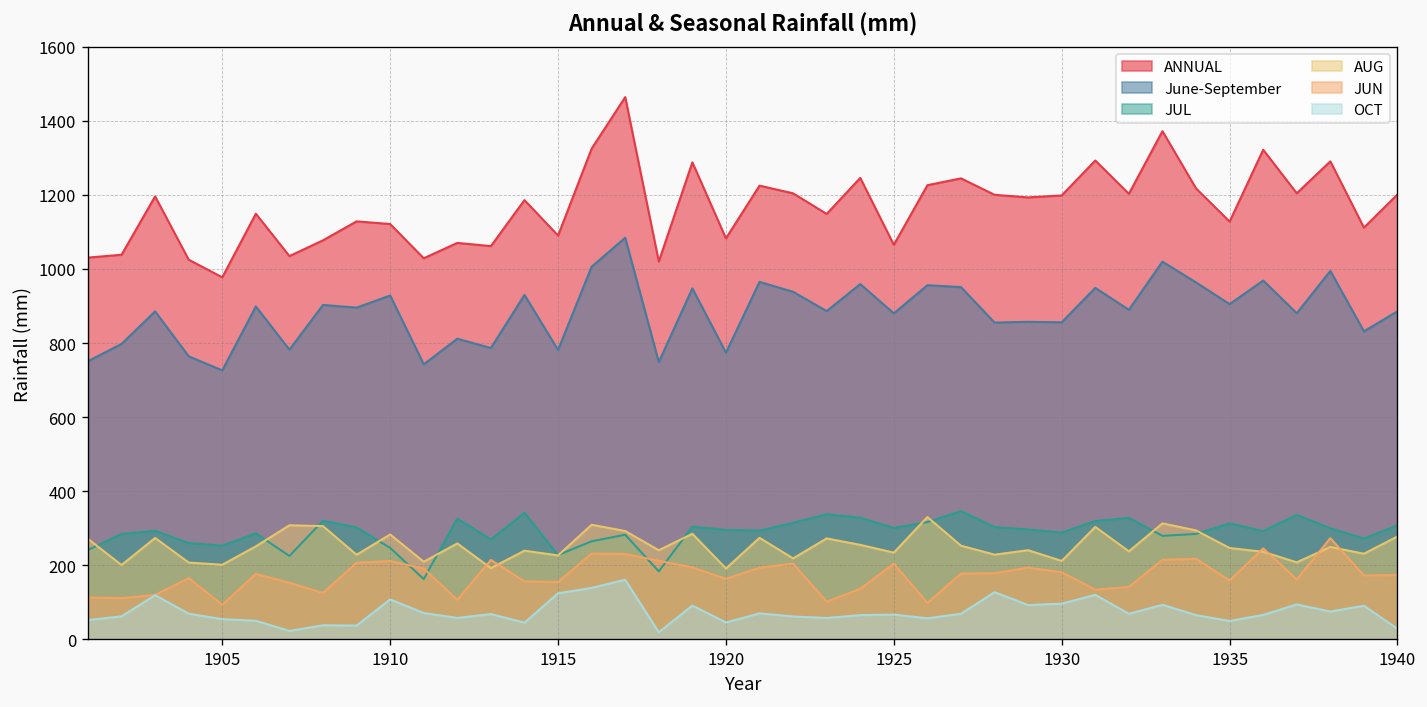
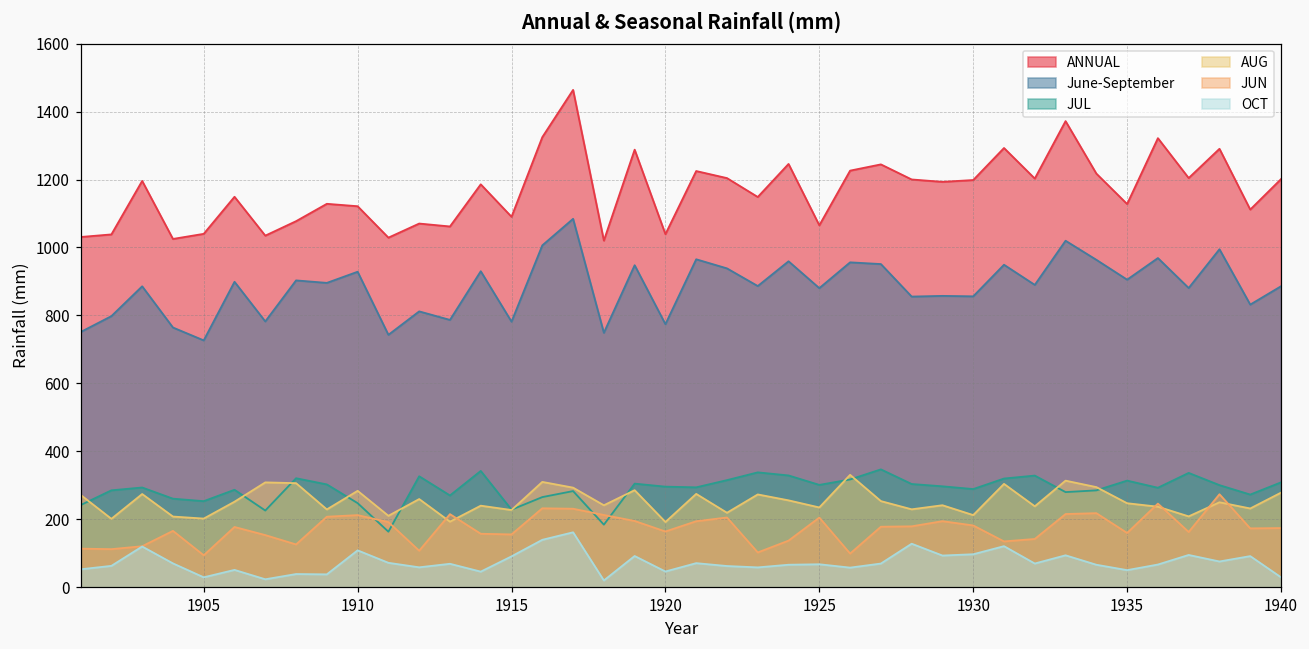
  {
    "ANNUAL": {
-     "1905": 980,
+     "1905": 1040,
      "1910": 1120,
      "1915": 1090,
-     "1920": 1080,
+     "1920": 1040,
      "1925": 1070,
      "1930": 1200,
      "1935": 1130,
      "1940": 1200
    },
    "OCT": {
-     "1905": 50,
+     "1905": 30,
      "1910": 110,
-     "1915": 120,
+     "1915": 90,
      "1920": 50,
      "1925": 70,
      "1930": 100,
      "1935": 50,
      "1940": 30
    }
  }
